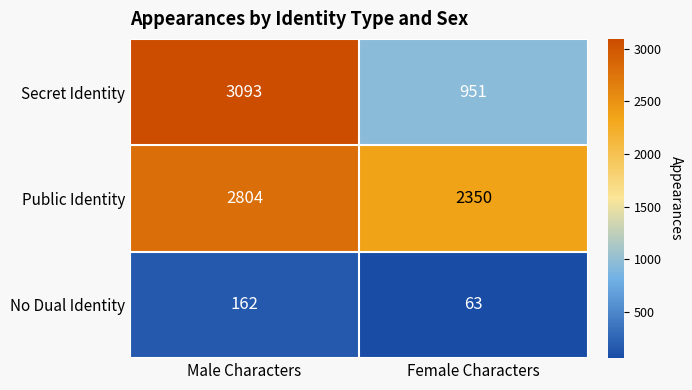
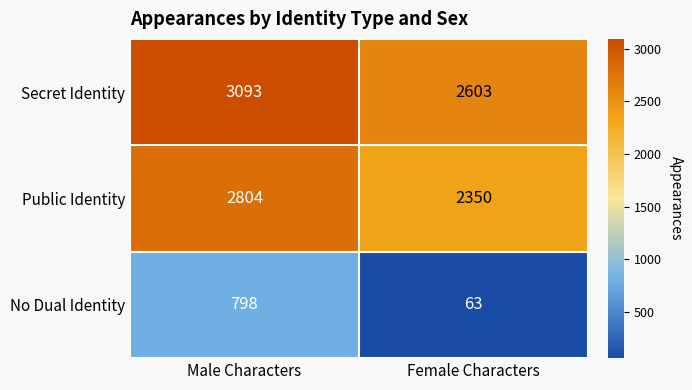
  {
    "Secret Identity": {
      "Male Characters": 3093,
-     "Female Characters": 951
+     "Female Characters": 2603
    },
    "Public Identity": {
      "Male Characters": 2804,
      "Female Characters": 2350
    },
    "No Dual Identity": {
-     "Male Characters": 162,
+     "Male Characters": 798,
      "Female Characters": 63
    }
  }
